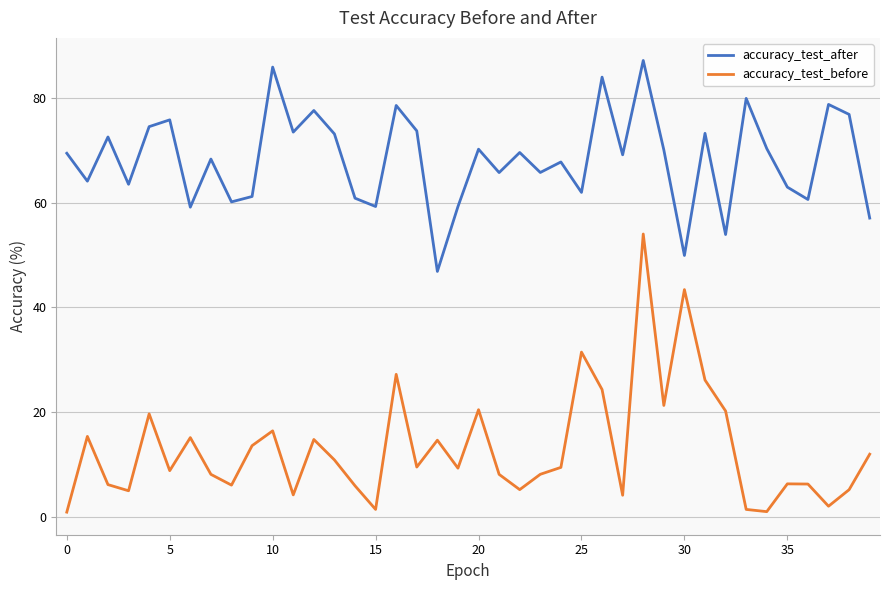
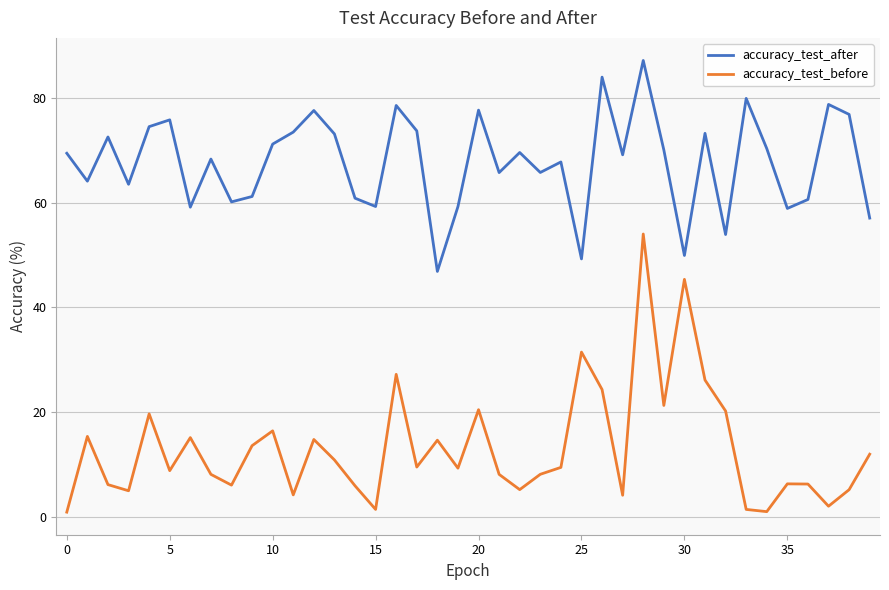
  {
    "accuracy_test_after": {
      "0": 69,
      "5": 76,
-     "10": 86,
+     "10": 71,
      "15": 59,
-     "20": 70,
-     "25": 62,
+     "20": 78,
+     "25": 49,
      "30": 50,
-     "35": 63
+     "35": 59
    },
    "accuracy_test_before": {
      "0": 1,
      "5": 9,
      "10": 16,
      "15": 1,
      "20": 20,
      "25": 31,
-     "30": 43,
+     "30": 45,
      "35": 6
    }
  }
